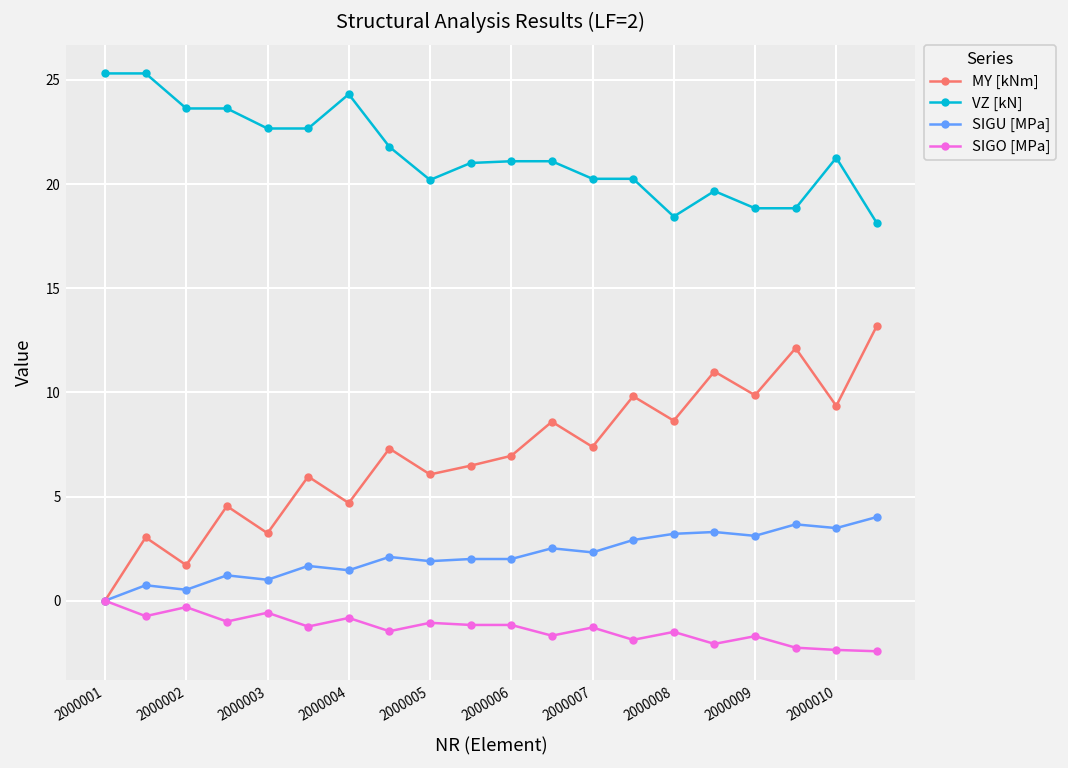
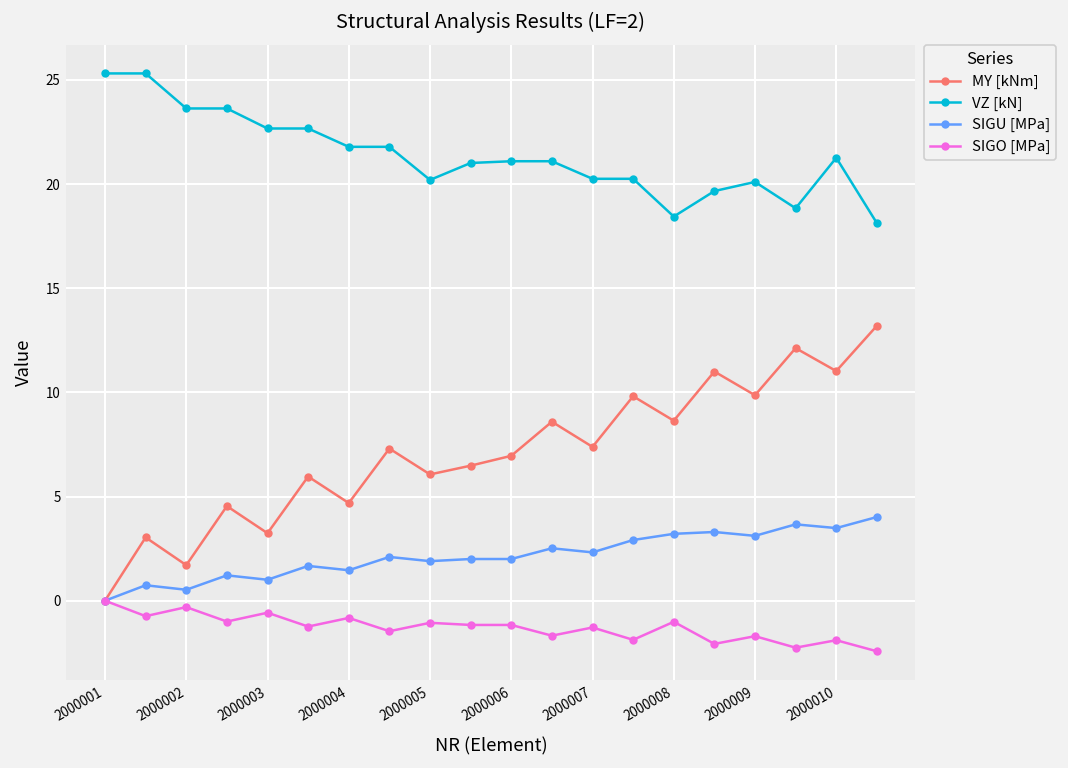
  {
    "MY [kNm]": {
      "2000002": 1.7,
      "2000003": 3.2,
      "2000004": 4.7,
      "2000005": 6.1,
      "2000006": 7.0,
      "2000007": 7.4,
      "2000008": 8.6,
      "2000009": 9.9,
-     "2000010": 9.4
+     "2000010": 11.0
    },
    "VZ [kN]": {
      "2000001": 25.3,
      "2000002": 23.6,
      "2000003": 22.7,
-     "2000004": 24.3,
+     "2000004": 21.8,
      "2000005": 20.2,
      "2000006": 21.1,
      "2000007": 20.3,
      "2000008": 18.4,
-     "2000009": 18.8,
+     "2000009": 20.1,
      "2000010": 21.3
    },
    "SIGU [MPa]": {
      "2000002": 0.5,
      "2000003": 1.0,
      "2000004": 1.5,
      "2000005": 1.9,
      "2000006": 2.0,
      "2000007": 2.3,
      "2000008": 3.2,
      "2000009": 3.1,
      "2000010": 3.5
    },
    "SIGO [MPa]": {
      "2000002": -0.3,
      "2000003": -0.6,
      "2000004": -0.8,
      "2000005": -1.1,
      "2000006": -1.2,
      "2000007": -1.3,
-     "2000008": -1.5,
+     "2000008": -1.0,
      "2000009": -1.7,
-     "2000010": -2.4
+     "2000010": -1.9
    }
  }
